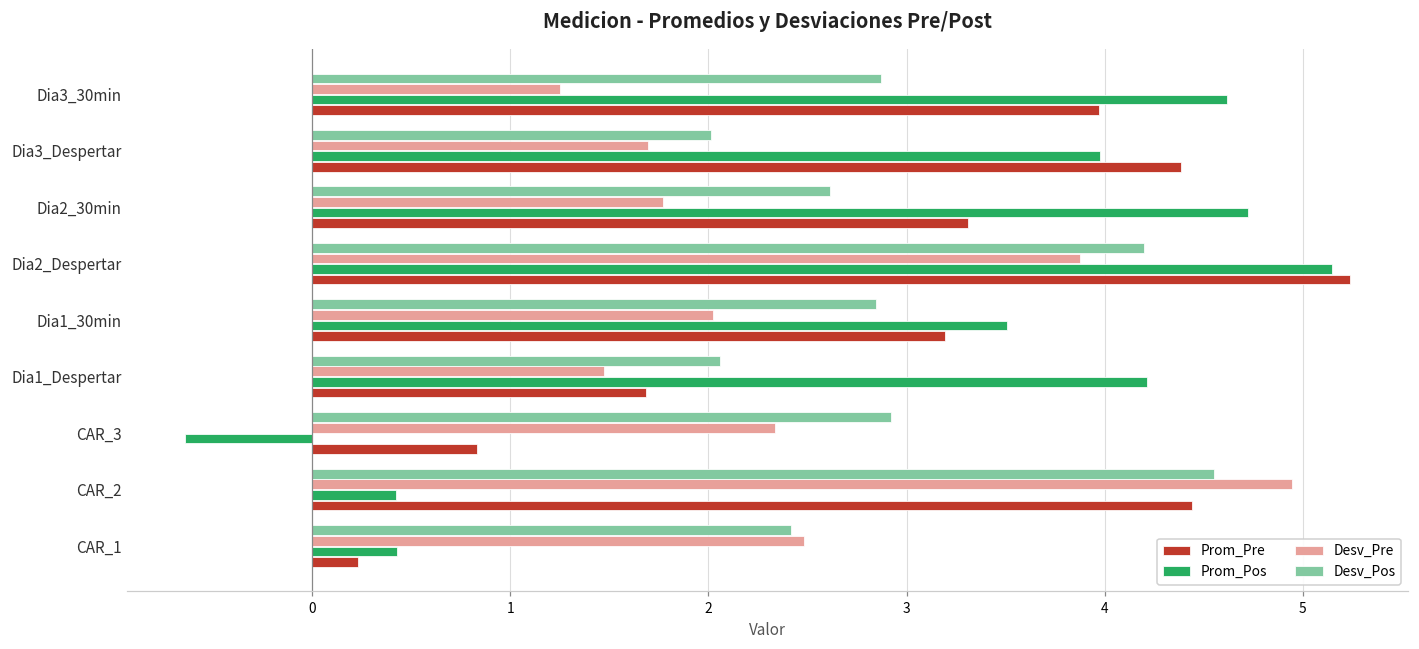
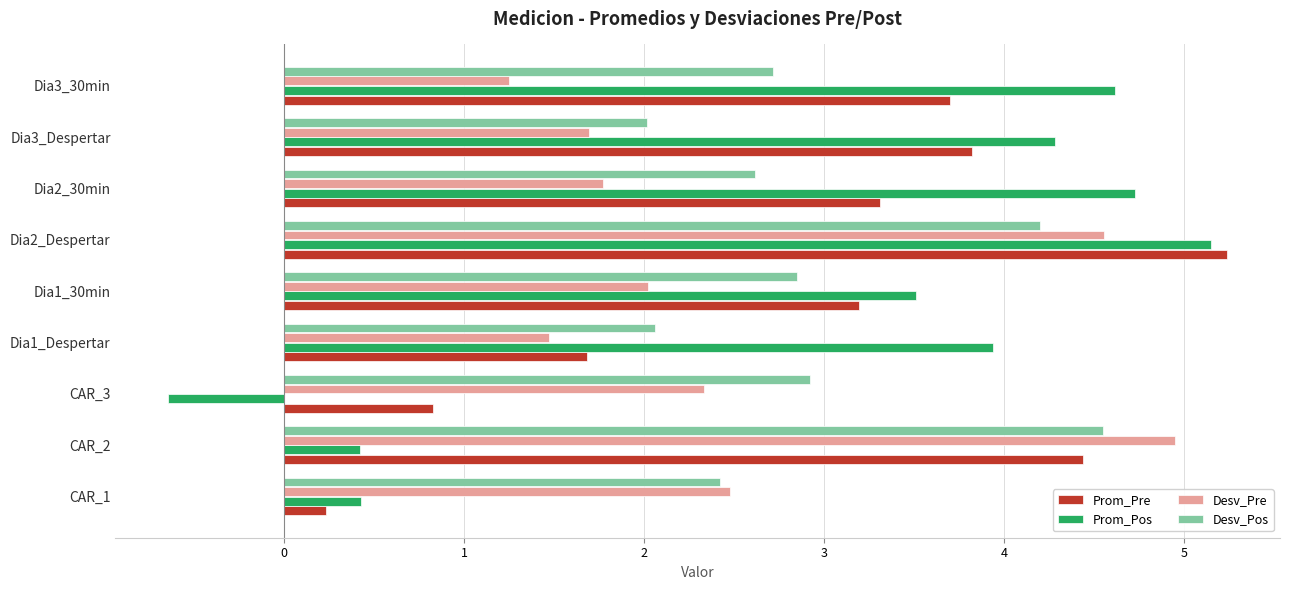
  {
    "Prom_Pre": {
-     "Dia3_30min": 3.97,
-     "Dia3_Despertar": 4.39,
+     "Dia3_30min": 3.70,
+     "Dia3_Despertar": 3.82,
      "Dia2_30min": 3.31,
      "Dia2_Despertar": 5.24,
      "Dia1_30min": 3.19,
      "Dia1_Despertar": 1.68,
      "CAR_3": 0.83,
      "CAR_2": 4.44,
      "CAR_1": 0.23
    },
    "Prom_Pos": {
      "Dia3_30min": 4.62,
-     "Dia3_Despertar": 3.98,
+     "Dia3_Despertar": 4.28,
      "Dia2_30min": 4.73,
      "Dia2_Despertar": 5.15,
      "Dia1_30min": 3.51,
-     "Dia1_Despertar": 4.22,
+     "Dia1_Despertar": 3.94,
      "CAR_3": -0.64,
      "CAR_2": 0.42,
      "CAR_1": 0.43
    },
    "Desv_Pre": {
      "Dia3_30min": 1.25,
      "Dia3_Despertar": 1.70,
      "Dia2_30min": 1.77,
-     "Dia2_Despertar": 3.87,
+     "Dia2_Despertar": 4.56,
      "Dia1_30min": 2.02,
      "Dia1_Despertar": 1.47,
      "CAR_3": 2.34,
      "CAR_2": 4.95,
      "CAR_1": 2.48
    },
    "Desv_Pos": {
-     "Dia3_30min": 2.87,
+     "Dia3_30min": 2.72,
      "Dia3_Despertar": 2.01,
      "Dia2_30min": 2.61,
      "Dia2_Despertar": 4.20,
      "Dia1_30min": 2.85,
      "Dia1_Despertar": 2.06,
      "CAR_3": 2.92,
      "CAR_2": 4.55,
      "CAR_1": 2.42
    }
  }
